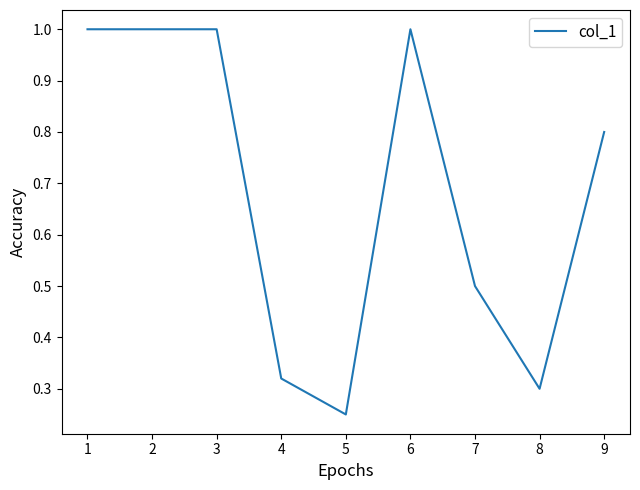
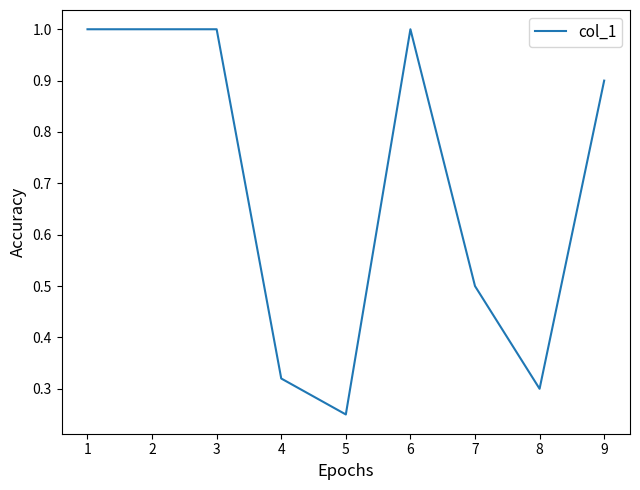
  {
    "1": 1.0,
    "2": 1.0,
    "3": 1.0,
    "4": 0.32,
    "5": 0.25,
    "6": 1.0,
    "7": 0.5,
    "8": 0.3,
-   "9": 0.8
+   "9": 0.9
  }
